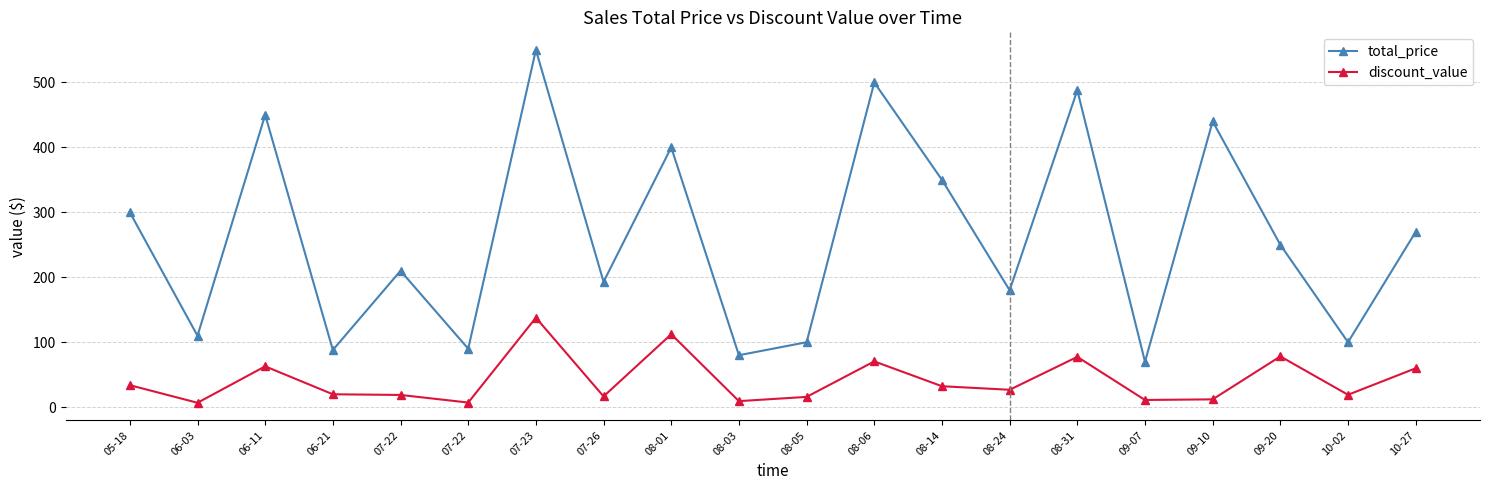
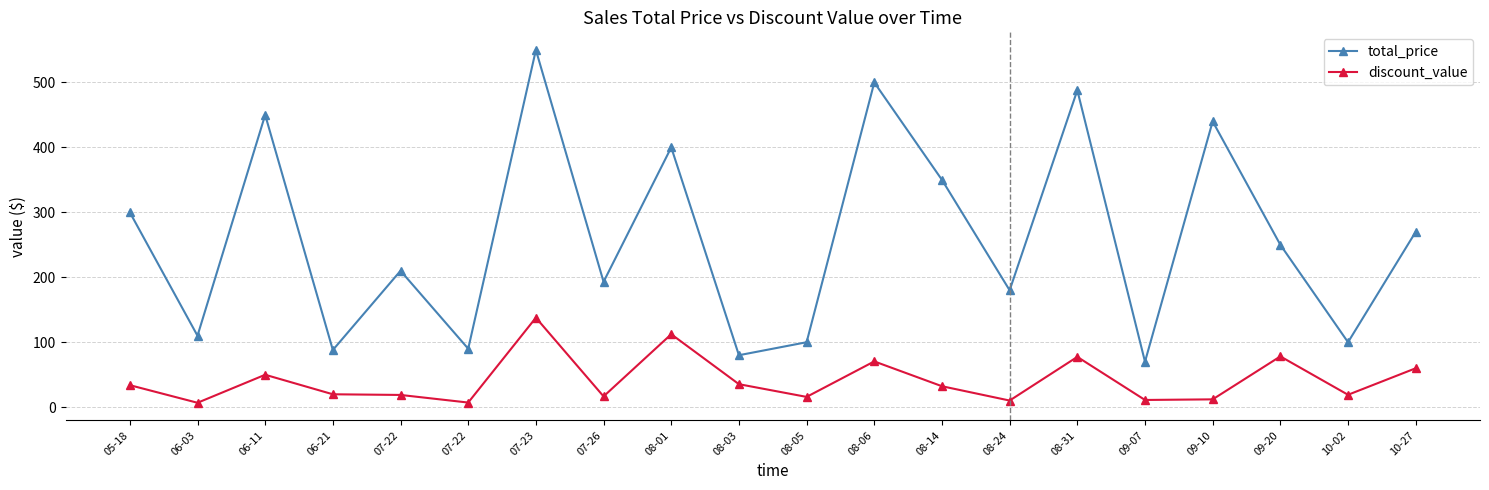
  {
    "total_price": {
      "05-18": 300,
      "06-03": 110,
      "06-11": 450,
      "06-21": 90,
      "07-23": 550,
      "07-26": 190,
      "08-01": 400,
      "08-03": 80,
      "08-05": 100,
      "08-06": 500,
      "08-14": 350,
      "08-24": 180,
      "08-31": 490,
      "09-07": 70,
      "09-10": 440,
      "09-20": 250,
      "10-02": 100,
      "10-27": 270
    },
    "discount_value": {
      "05-18": 30,
      "06-03": 10,
-     "06-11": 60,
+     "06-11": 50,
      "06-21": 20,
      "07-23": 140,
      "07-26": 20,
      "08-01": 110,
-     "08-03": 10,
+     "08-03": 40,
      "08-05": 20,
      "08-06": 70,
      "08-14": 30,
-     "08-24": 30,
+     "08-24": 10,
      "08-31": 80,
      "09-07": 10,
      "09-10": 10,
      "09-20": 80,
      "10-02": 20,
      "10-27": 60
    }
  }
